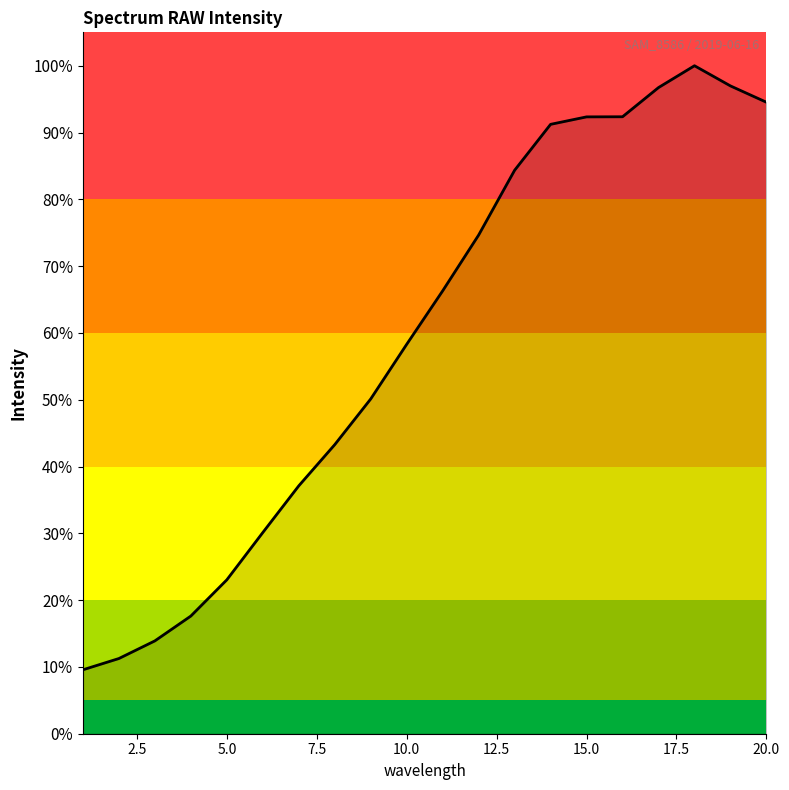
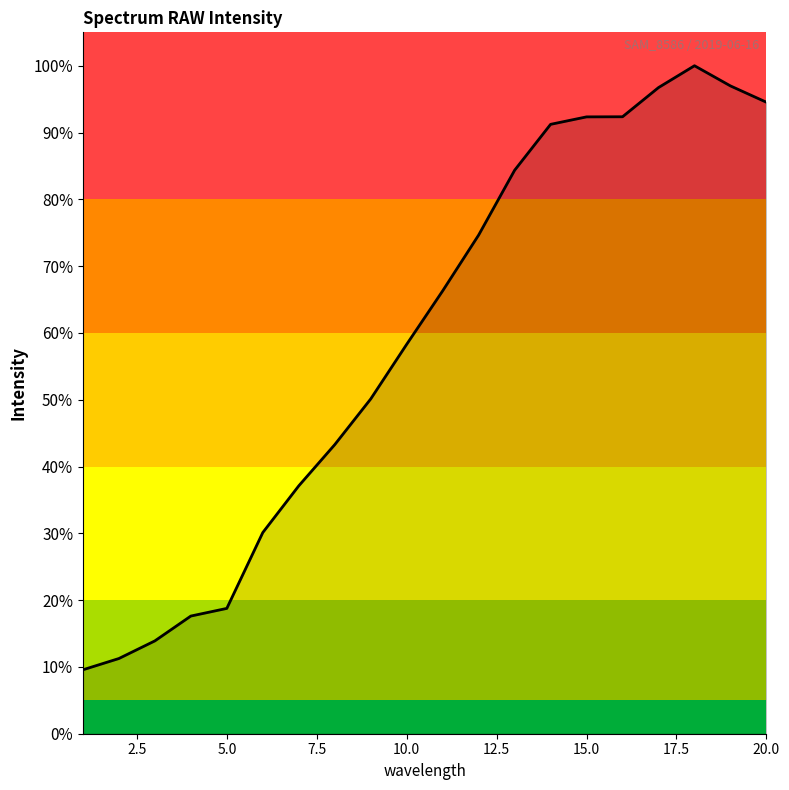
  {
-   "5.0": "23%",
+   "5.0": "19%",
    "10.0": "58%",
    "15.0": "92%",
    "20.0": "95%"
  }
